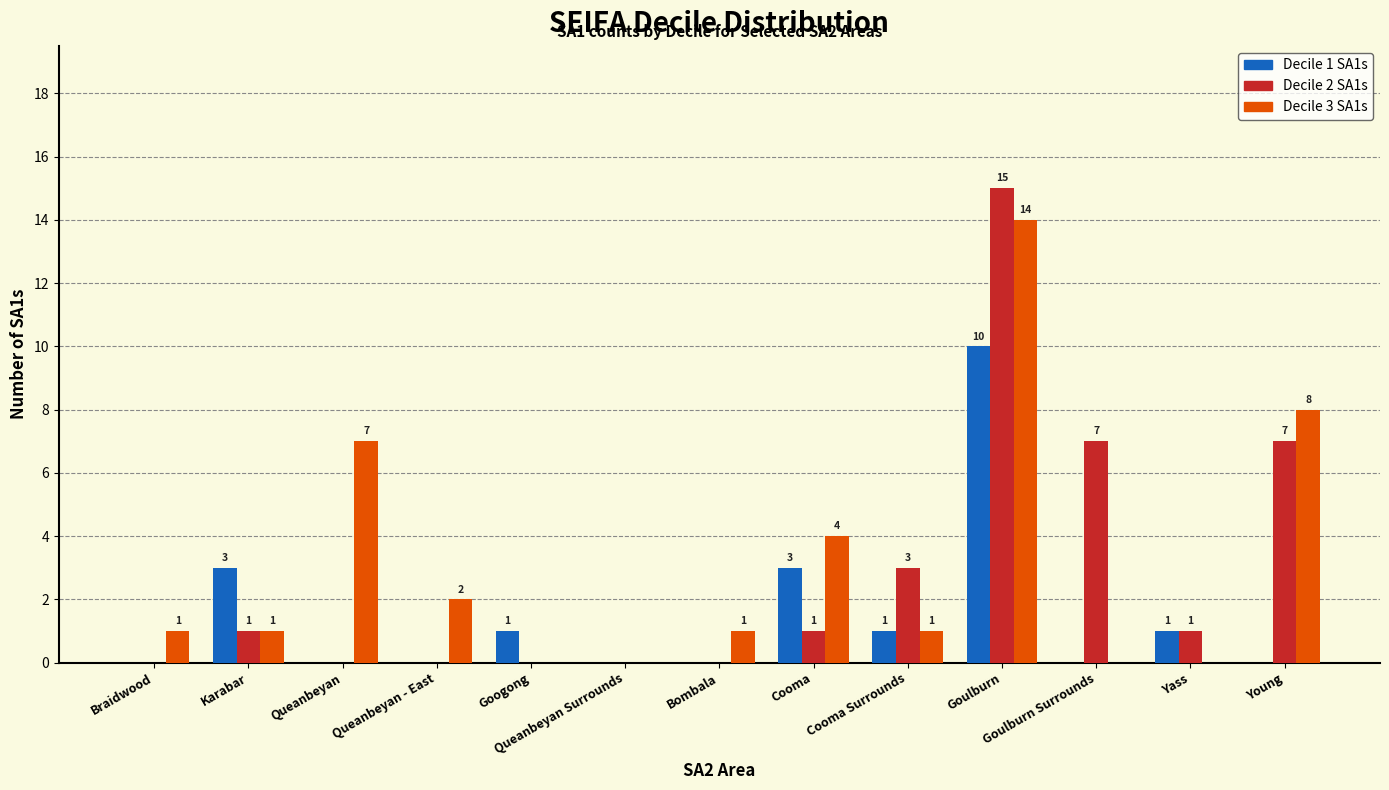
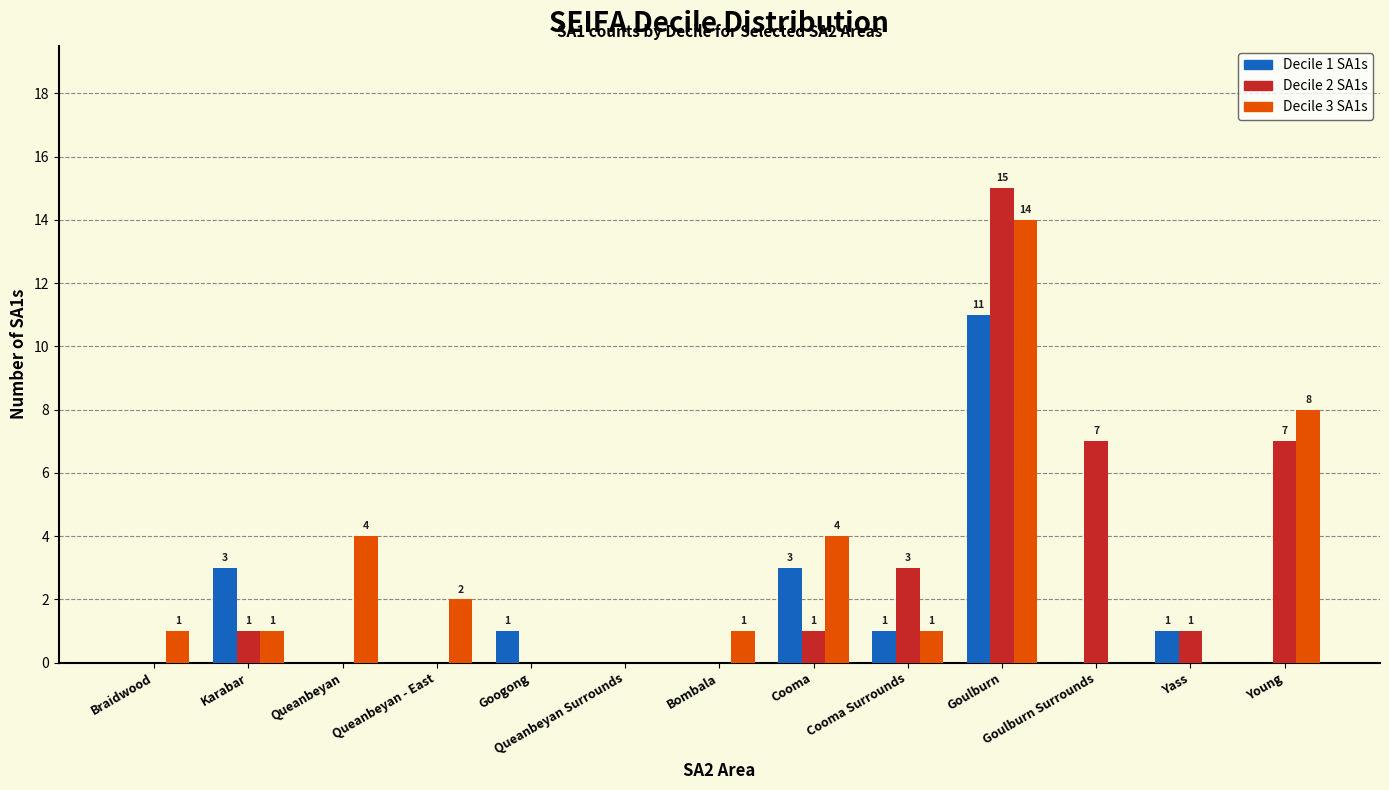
  {
    "Decile 1 SA1s": {
      "Karabar": 3,
      "Googong": 1,
      "Cooma": 3,
      "Cooma Surrounds": 1,
-     "Goulburn": 10,
+     "Goulburn": 11,
      "Yass": 1
    },
    "Decile 2 SA1s": {
      "Karabar": 1,
      "Cooma": 1,
      "Cooma Surrounds": 3,
      "Goulburn": 15,
      "Goulburn Surrounds": 7,
      "Yass": 1,
      "Young": 7
    },
    "Decile 3 SA1s": {
      "Braidwood": 1,
      "Karabar": 1,
-     "Queanbeyan": 7,
+     "Queanbeyan": 4,
      "Queanbeyan - East": 2,
      "Bombala": 1,
      "Cooma": 4,
      "Cooma Surrounds": 1,
      "Goulburn": 14,
      "Young": 8
    }
  }
